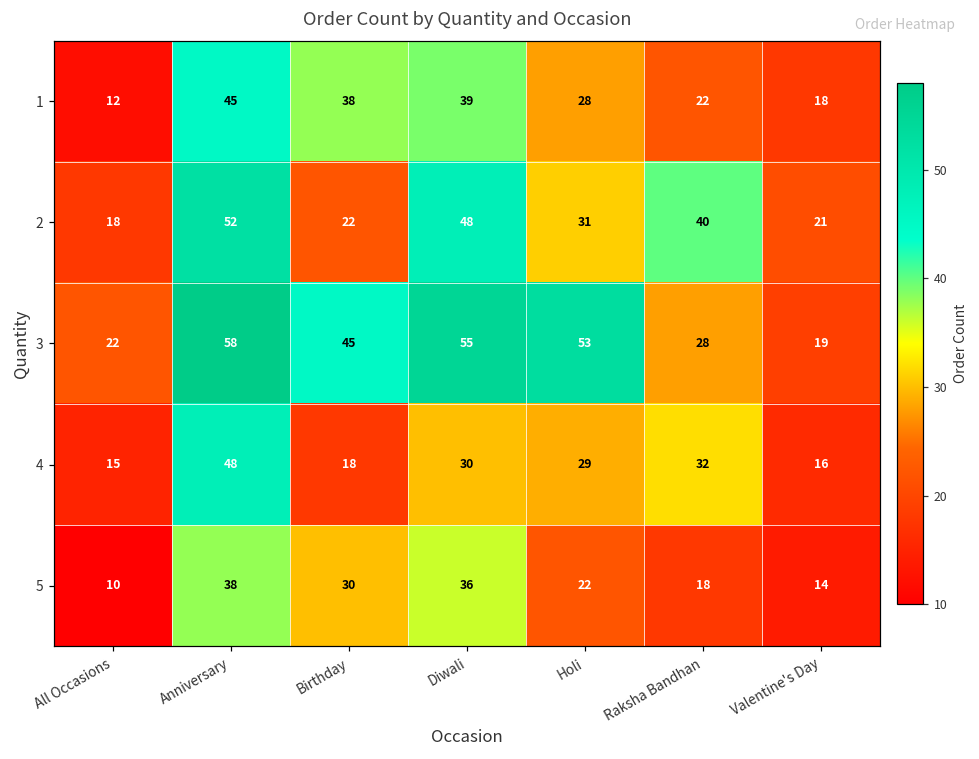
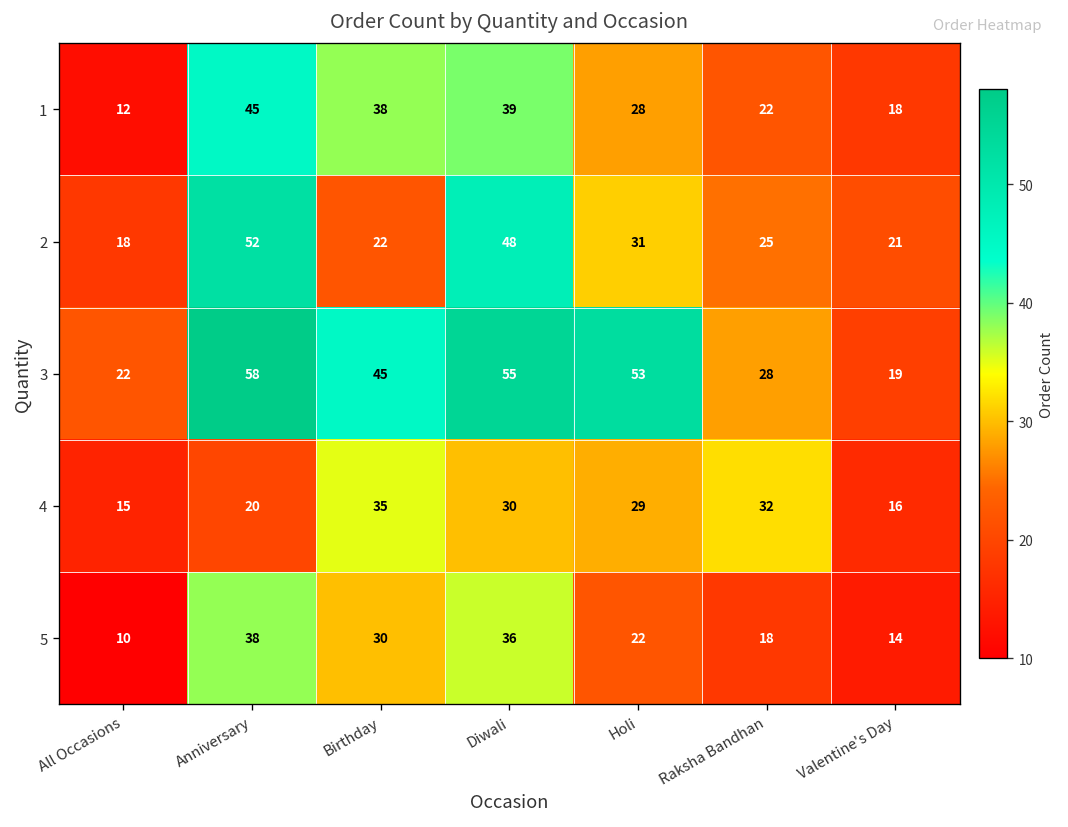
  {
    "1": {
      "All Occasions": 12,
      "Anniversary": 45,
      "Birthday": 38,
      "Diwali": 39,
      "Holi": 28,
      "Raksha Bandhan": 22,
      "Valentine's Day": 18
    },
    "2": {
      "All Occasions": 18,
      "Anniversary": 52,
      "Birthday": 22,
      "Diwali": 48,
      "Holi": 31,
-     "Raksha Bandhan": 40,
+     "Raksha Bandhan": 25,
      "Valentine's Day": 21
    },
    "3": {
      "All Occasions": 22,
      "Anniversary": 58,
      "Birthday": 45,
      "Diwali": 55,
      "Holi": 53,
      "Raksha Bandhan": 28,
      "Valentine's Day": 19
    },
    "4": {
      "All Occasions": 15,
-     "Anniversary": 48,
-     "Birthday": 18,
+     "Anniversary": 20,
+     "Birthday": 35,
      "Diwali": 30,
      "Holi": 29,
      "Raksha Bandhan": 32,
      "Valentine's Day": 16
    },
    "5": {
      "All Occasions": 10,
      "Anniversary": 38,
      "Birthday": 30,
      "Diwali": 36,
      "Holi": 22,
      "Raksha Bandhan": 18,
      "Valentine's Day": 14
    }
  }
